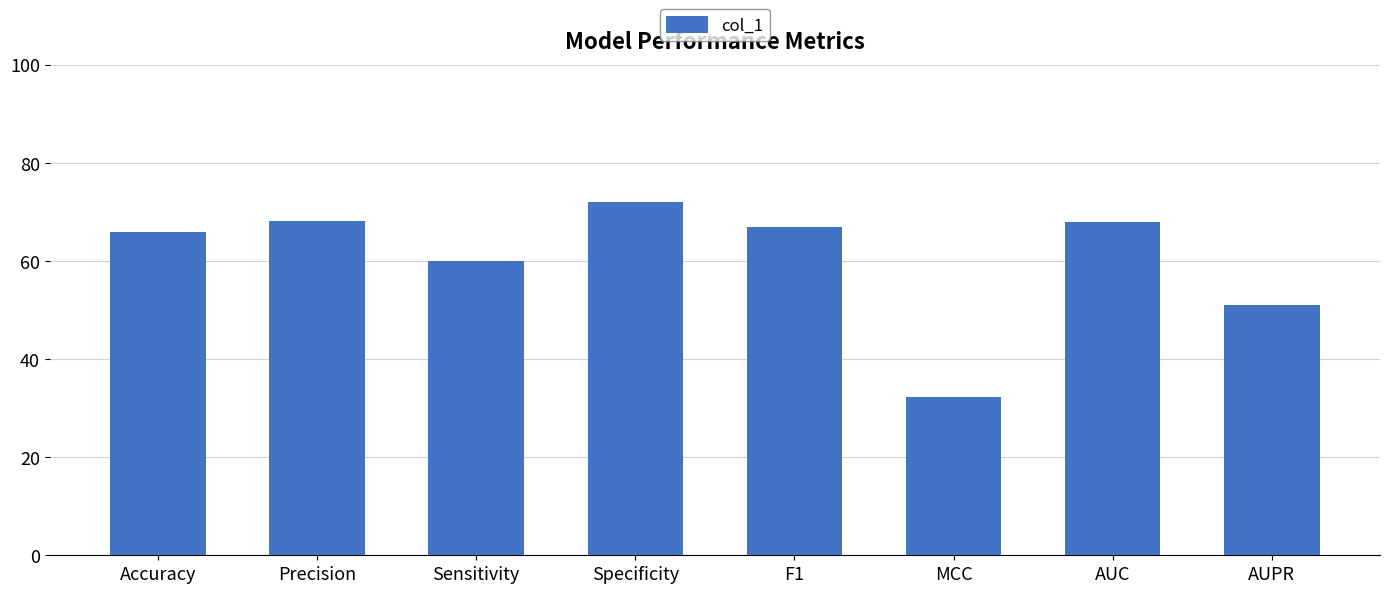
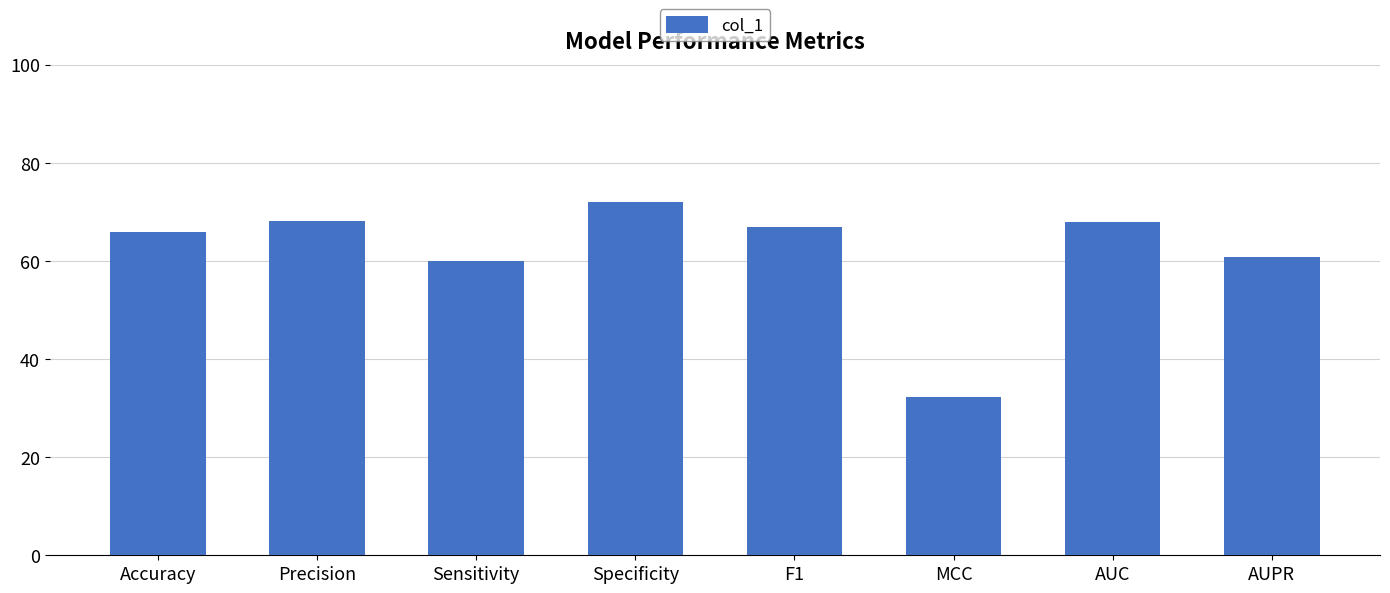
  {
    "Accuracy": 66,
    "Precision": 68,
    "Sensitivity": 60,
    "Specificity": 72,
    "F1": 67,
    "MCC": 32,
    "AUC": 68,
-   "AUPR": 51
+   "AUPR": 61
  }
